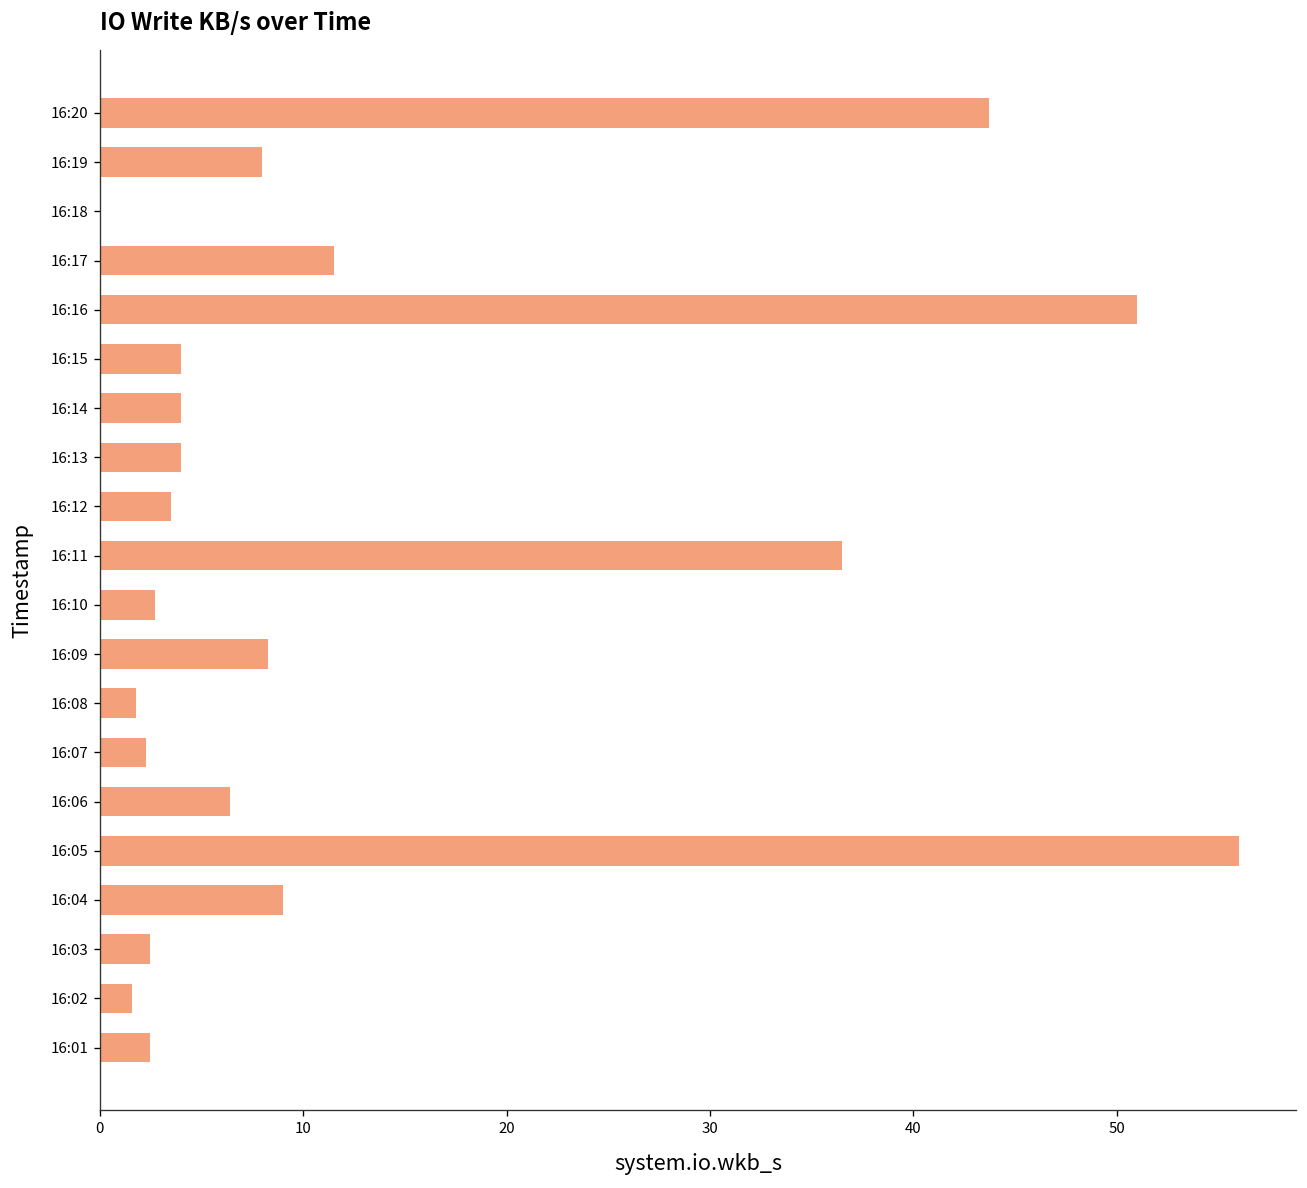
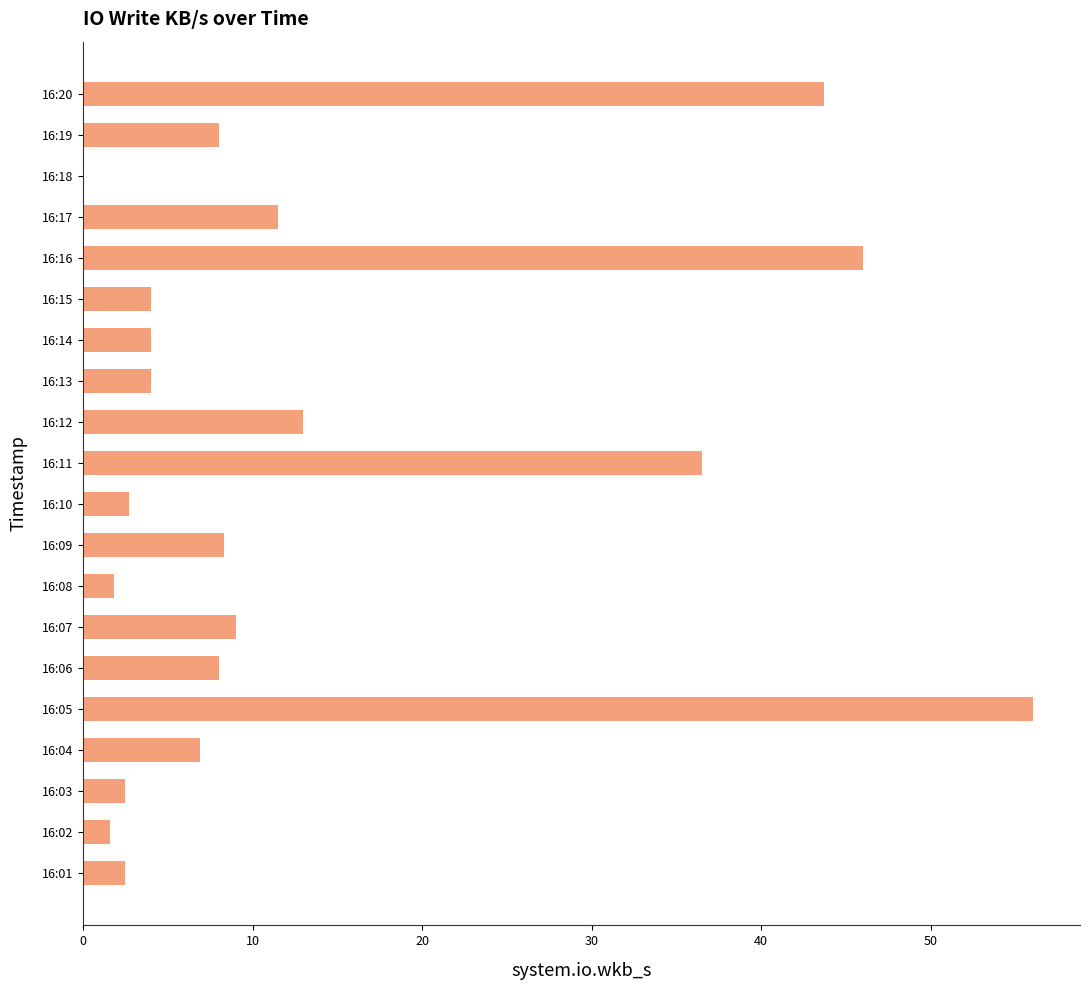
  {
    "16:20": 43.7,
    "16:19": 8.0,
    "16:18": 0.0,
    "16:17": 11.5,
-   "16:16": 51,
+   "16:16": 46,
    "16:15": 4.0,
    "16:14": 4.0,
    "16:13": 4.0,
-   "16:12": 3.5,
+   "16:12": 13.0,
    "16:11": 36.5,
    "16:10": 2.7,
    "16:09": 8.3,
    "16:08": 1.8,
-   "16:07": 2.3,
-   "16:06": 6.4,
+   "16:07": 9.0,
+   "16:06": 8.0,
    "16:05": 56.0,
-   "16:04": 9.0,
+   "16:04": 6.9,
    "16:03": 2.5,
    "16:02": 1.6,
    "16:01": 2.5
  }
